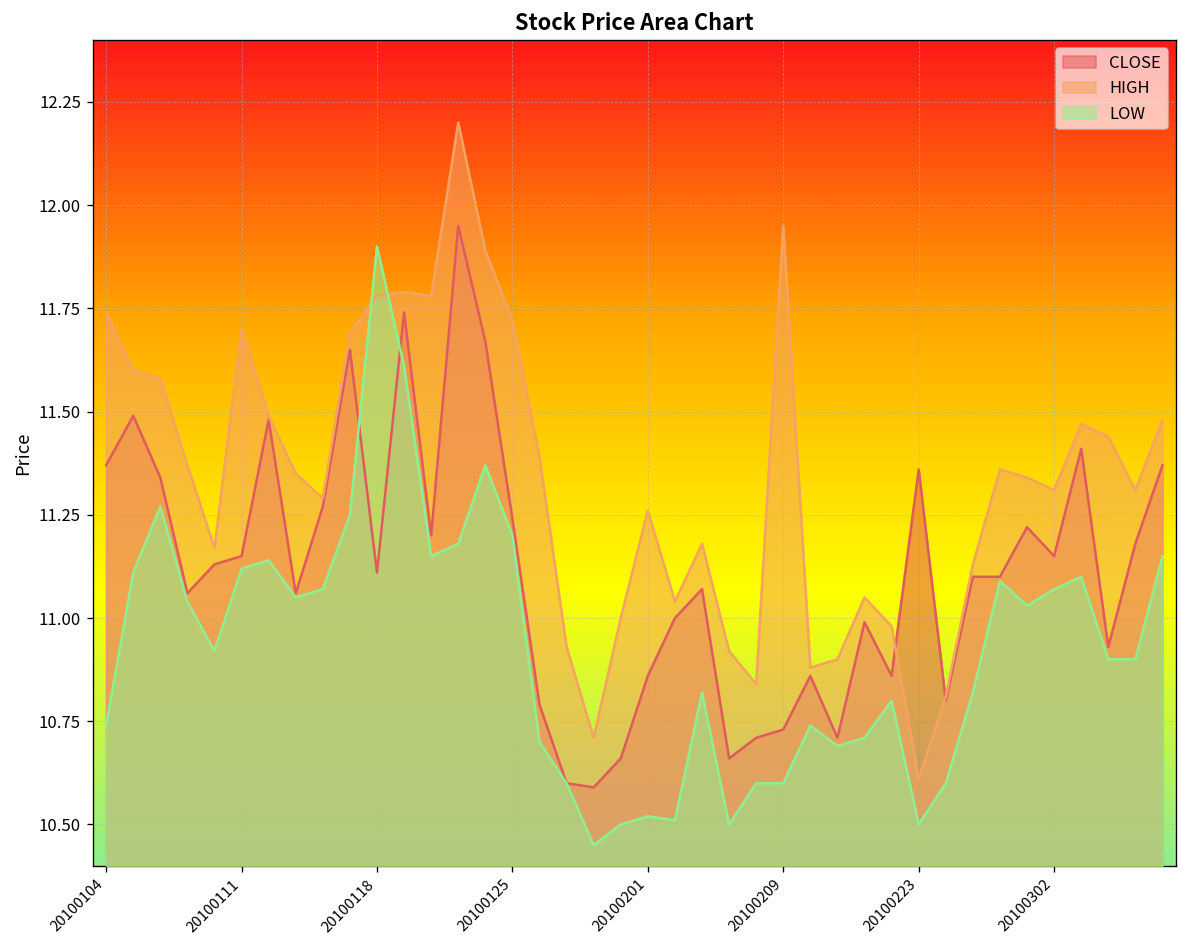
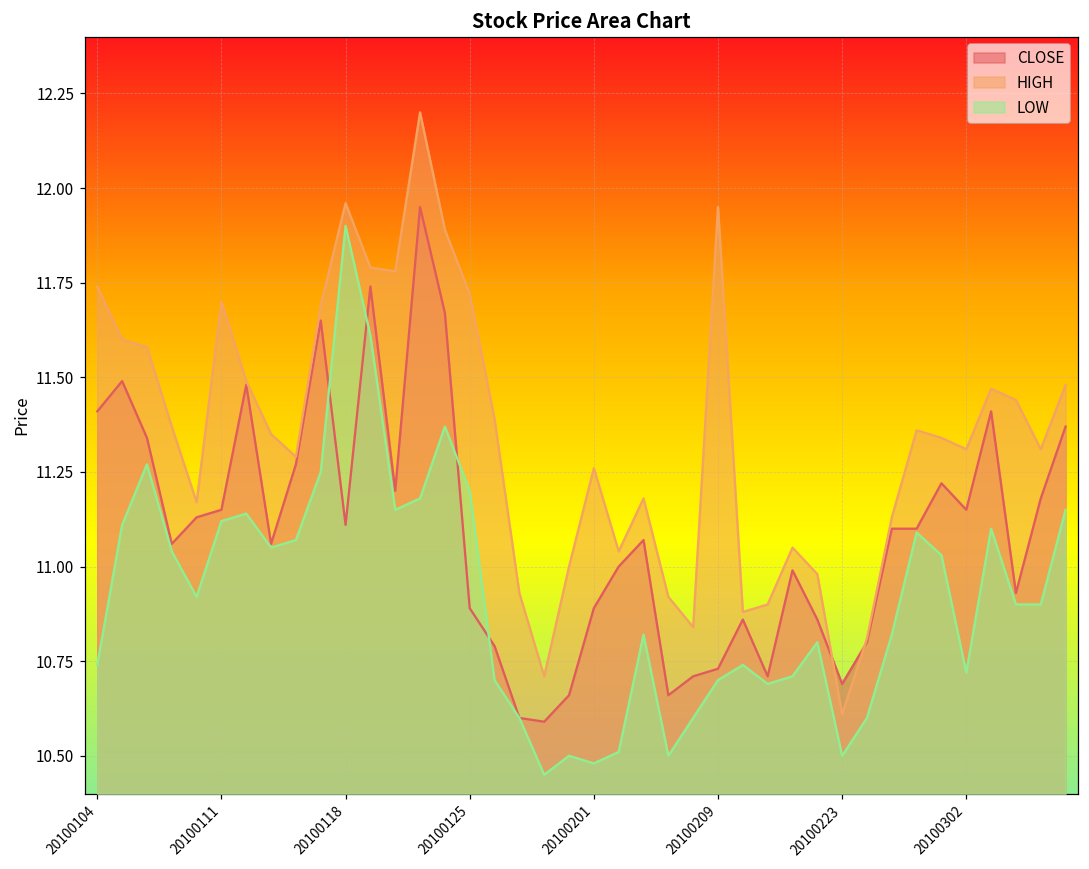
  {
    "CLOSE": {
-     "20100104": 11.37,
+     "20100104": 11.41,
      "20100111": 11.15,
      "20100118": 11.11,
-     "20100125": 11.24,
-     "20100201": 10.86,
+     "20100125": 10.89,
+     "20100201": 10.89,
      "20100209": 10.73,
-     "20100223": 11.36,
+     "20100223": 10.69,
      "20100302": 11.15
    },
    "HIGH": {
      "20100104": 11.74,
      "20100111": 11.70,
-     "20100118": 11.78,
+     "20100118": 11.96,
      "20100125": 11.72,
      "20100201": 11.26,
      "20100209": 11.95,
      "20100223": 10.61,
      "20100302": 11.31
    },
    "LOW": {
      "20100104": 10.74,
      "20100111": 11.12,
      "20100118": 11.90,
      "20100125": 11.20,
-     "20100201": 10.52,
-     "20100209": 10.6,
+     "20100201": 10.48,
+     "20100209": 10.7,
      "20100223": 10.50,
-     "20100302": 11.07
+     "20100302": 10.72
    }
  }
